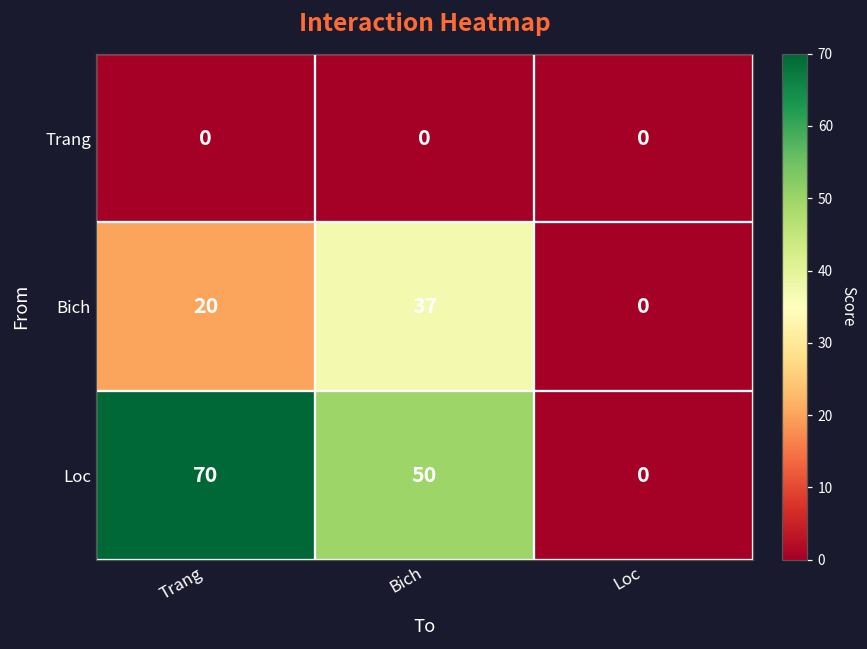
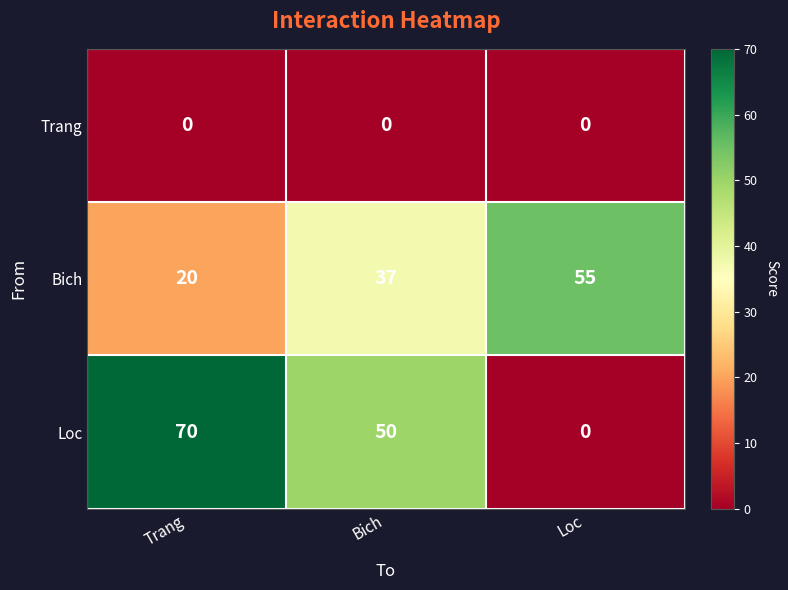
  {
    "Trang": {
      "Trang": 0,
      "Bich": 0,
      "Loc": 0
    },
    "Bich": {
      "Trang": 20,
      "Bich": 37,
-     "Loc": 0
+     "Loc": 55
    },
    "Loc": {
      "Trang": 70,
      "Bich": 50,
      "Loc": 0
    }
  }
